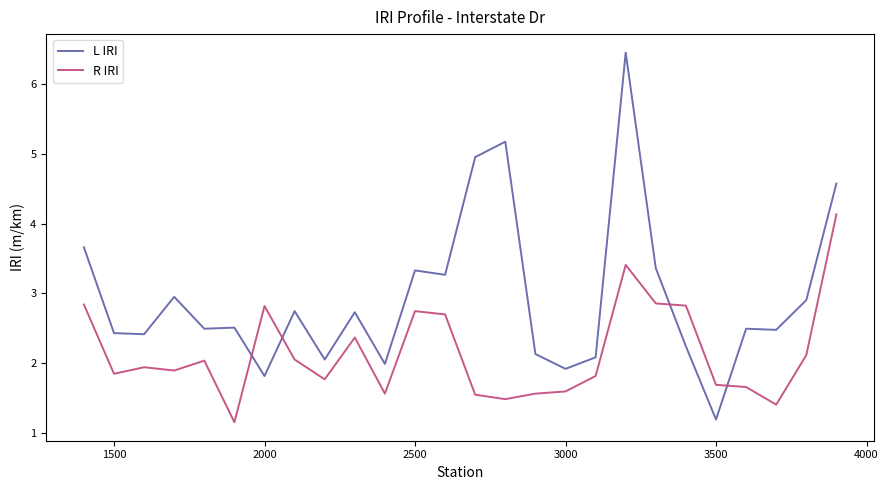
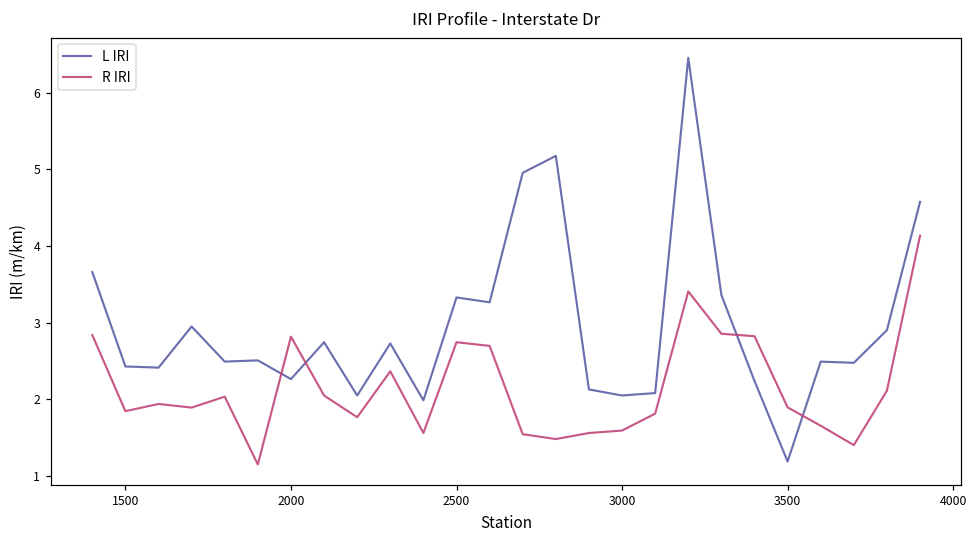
  {
    "L IRI": {
      "1500": 2.4,
-     "2000": 1.8,
+     "2000": 2.3,
      "2500": 3.3,
-     "3000": 1.9,
+     "3000": 2.1,
      "3500": 1.2
    },
    "R IRI": {
      "1500": 1.8,
      "2000": 2.8,
      "2500": 2.7,
      "3000": 1.6,
-     "3500": 1.7
+     "3500": 1.9
    }
  }
